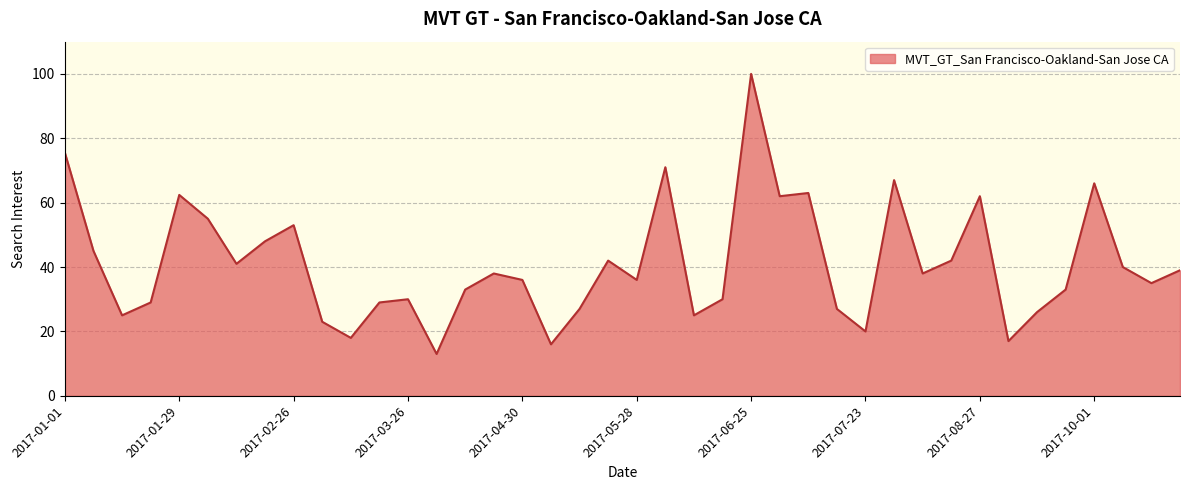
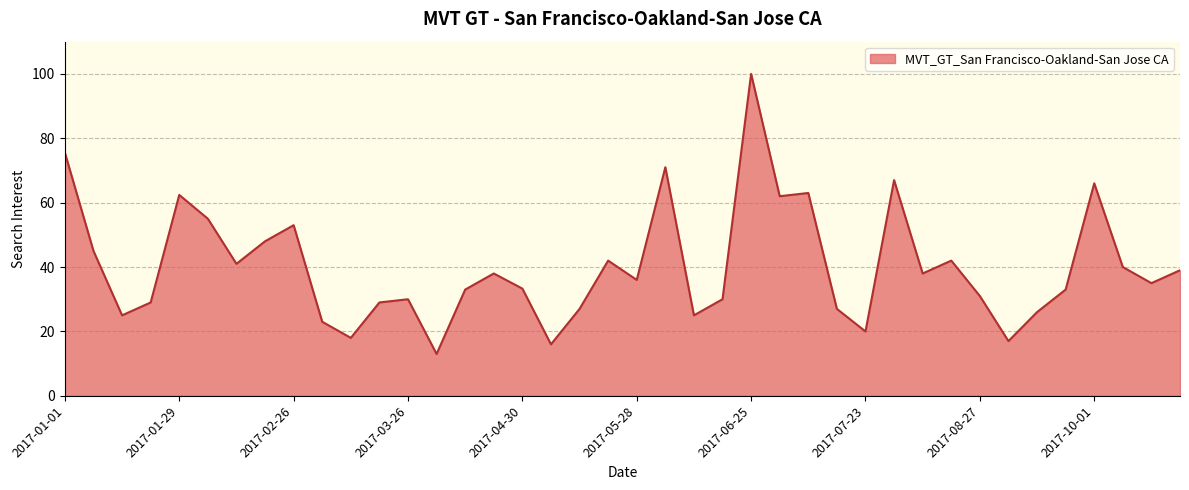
  {
    "2017-01-01": 76,
    "2017-01-29": 62,
    "2017-02-26": 53,
    "2017-03-26": 30,
-   "2017-04-30": 36,
+   "2017-04-30": 33,
    "2017-05-28": 36,
    "2017-06-25": 100,
    "2017-07-23": 20,
-   "2017-08-27": 62,
+   "2017-08-27": 31,
    "2017-10-01": 66
  }
